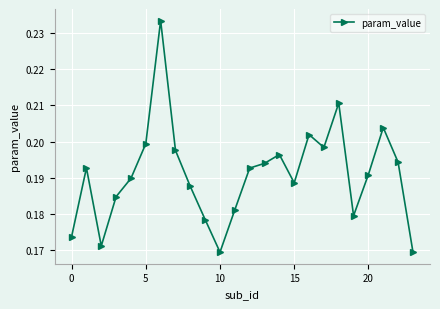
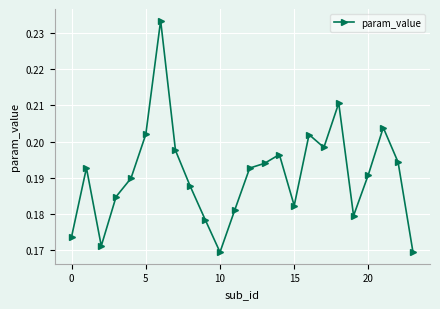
  {
    "0": 0.174,
-   "5": 0.199,
+   "5": 0.202,
    "10": 0.169,
-   "15": 0.189,
+   "15": 0.182,
    "20": 0.191
  }
